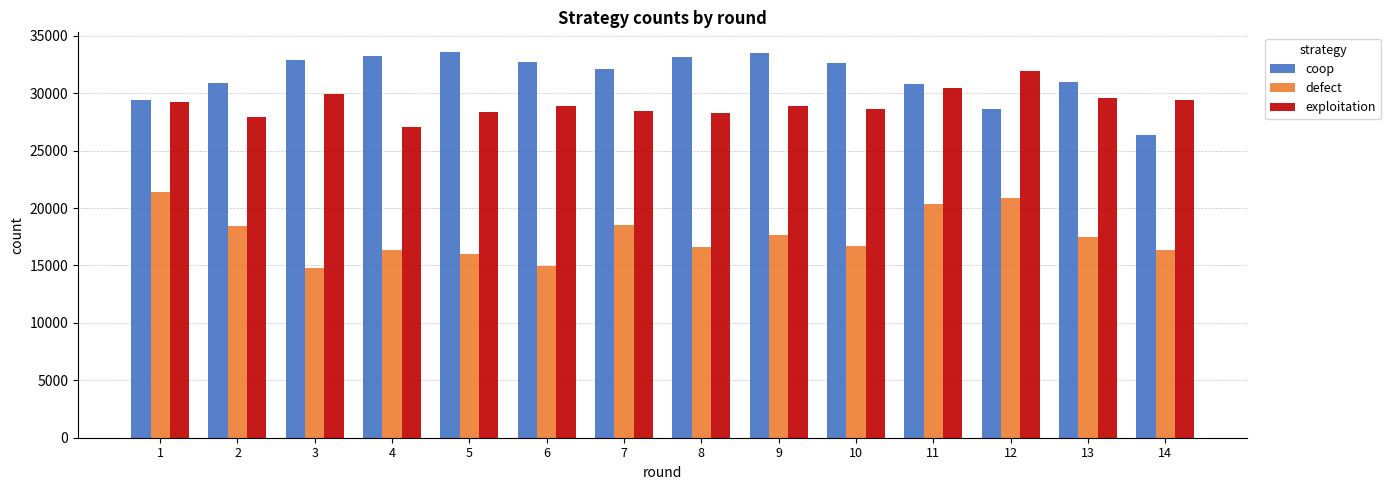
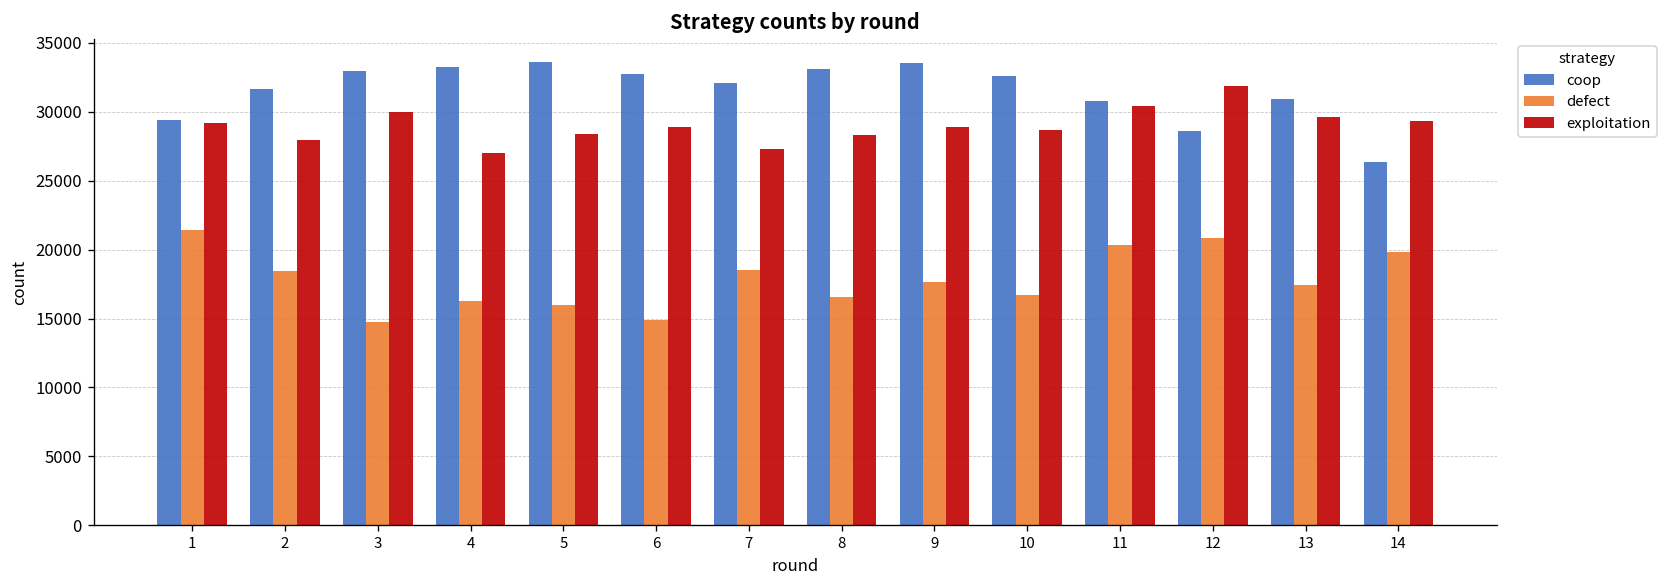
  {
    "coop": {
      "1": 29400,
-     "2": 30800,
+     "2": 31700,
      "3": 32900,
      "4": 33200,
      "5": 33600,
      "6": 32700,
      "7": 32100,
      "8": 33100,
      "9": 33500,
      "10": 32600,
      "11": 30800,
      "12": 28600,
      "13": 31000,
      "14": 26300
    },
    "defect": {
      "1": 21400,
      "2": 18400,
      "3": 14800,
      "4": 16300,
      "5": 16000,
      "6": 14900,
      "7": 18500,
      "8": 16600,
      "9": 17600,
      "10": 16700,
      "11": 20400,
      "12": 20900,
      "13": 17400,
-     "14": 16300
+     "14": 19800
    },
    "exploitation": {
      "1": 29200,
      "2": 27900,
      "3": 30000,
      "4": 27000,
      "5": 28400,
      "6": 28900,
-     "7": 28400,
+     "7": 27300,
      "8": 28300,
      "9": 28900,
      "10": 28700,
      "11": 30400,
      "12": 31900,
      "13": 29600,
      "14": 29400
    }
  }
